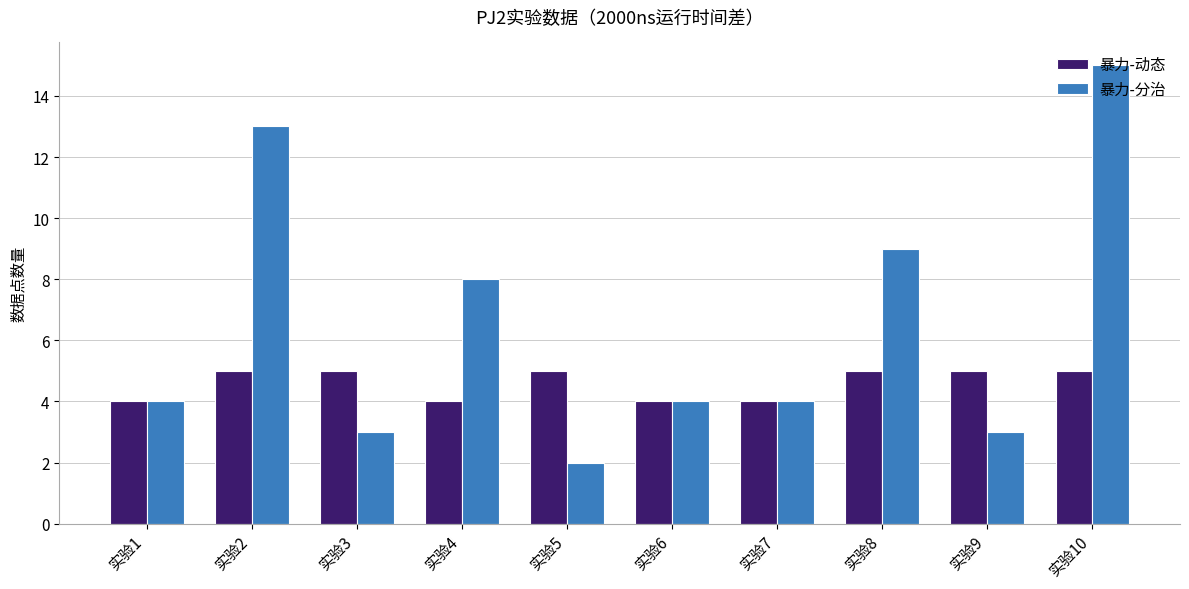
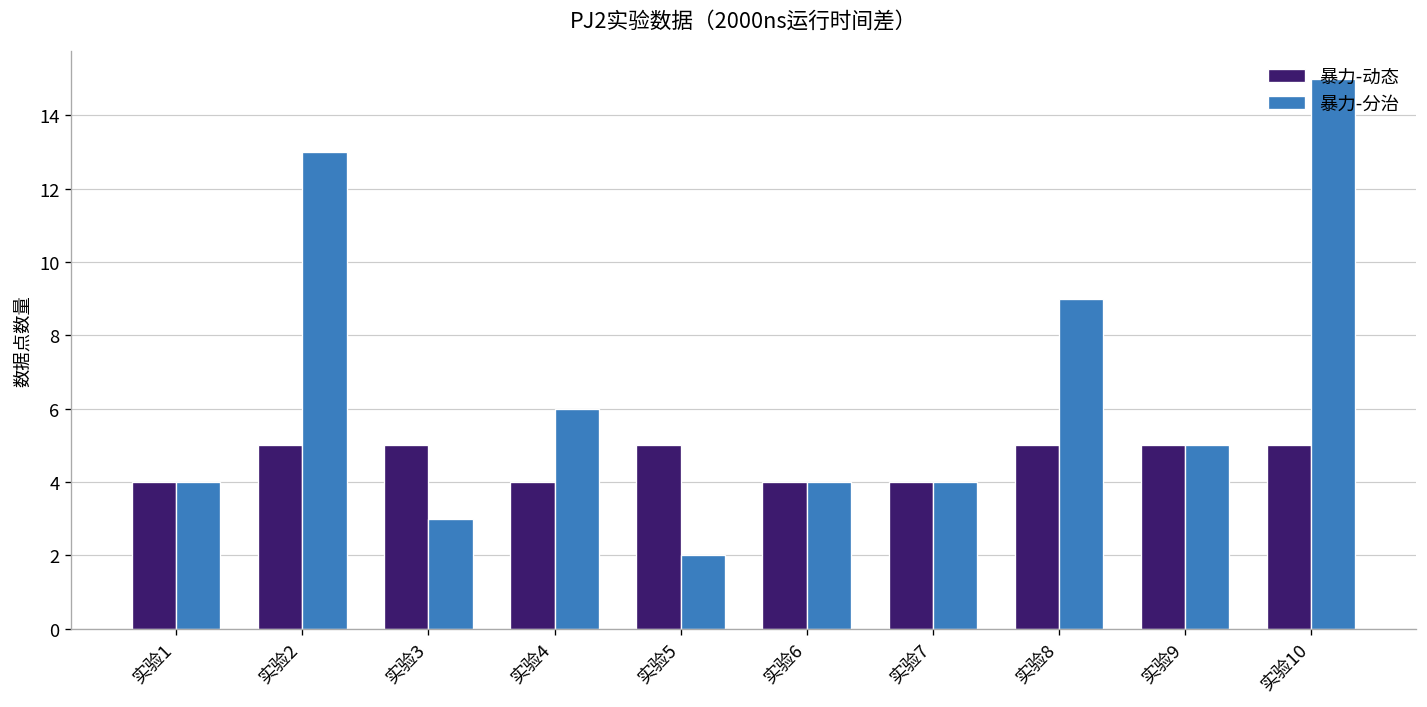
  {
    "暴力-动态": {
      "实验1": 4,
      "实验2": 5,
      "实验3": 5,
      "实验4": 4,
      "实验5": 5,
      "实验6": 4,
      "实验7": 4,
      "实验8": 5,
      "实验9": 5,
      "实验10": 5
    },
    "暴力-分治": {
      "实验1": 4,
      "实验2": 13,
      "实验3": 3,
-     "实验4": 8,
+     "实验4": 6,
      "实验5": 2,
      "实验6": 4,
      "实验7": 4,
      "实验8": 9,
-     "实验9": 3,
+     "实验9": 5,
      "实验10": 15
    }
  }
